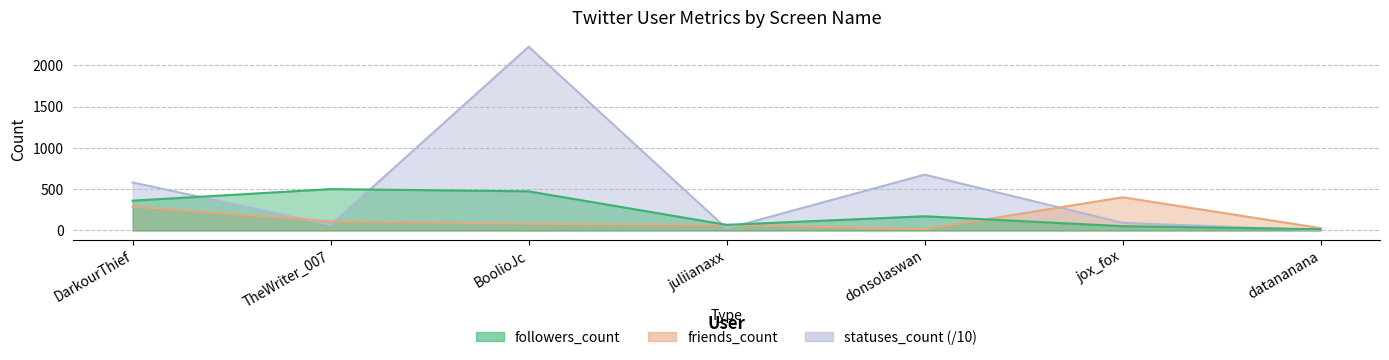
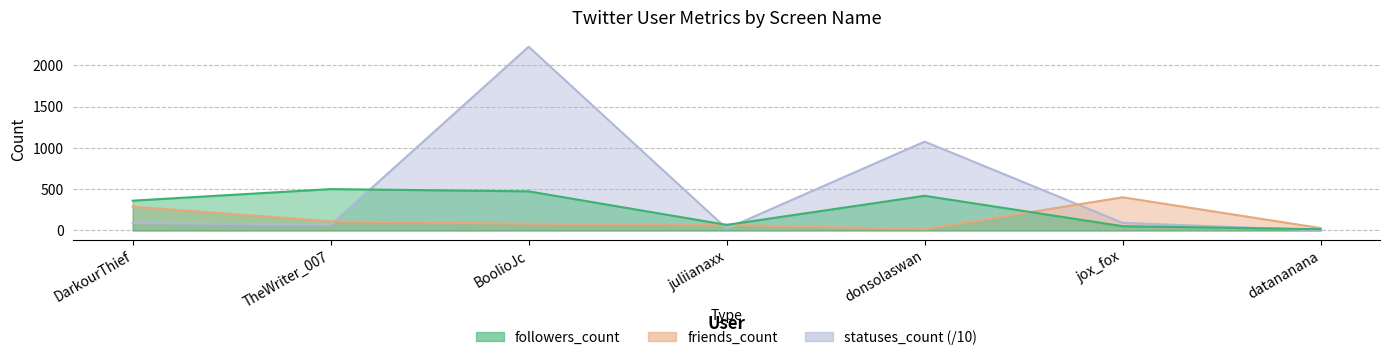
  {
    "statuses_count (/10)": {
-     "DarkourThief": 600,
+     "DarkourThief": 100,
      "TheWriter_007": 100,
      "BoolioJc": 2200,
      "juliianaxx": 0,
-     "donsolaswan": 700,
+     "donsolaswan": 1100,
      "jox_fox": 100
    },
    "friends_count": {
      "DarkourThief": 300,
      "TheWriter_007": 100,
      "BoolioJc": 100,
      "donsolaswan": 0,
      "jox_fox": 400
    },
    "followers_count": {
      "DarkourThief": 400,
      "TheWriter_007": 500,
      "BoolioJc": 500,
-     "donsolaswan": 200,
+     "donsolaswan": 400,
      "jox_fox": 100
    }
  }
